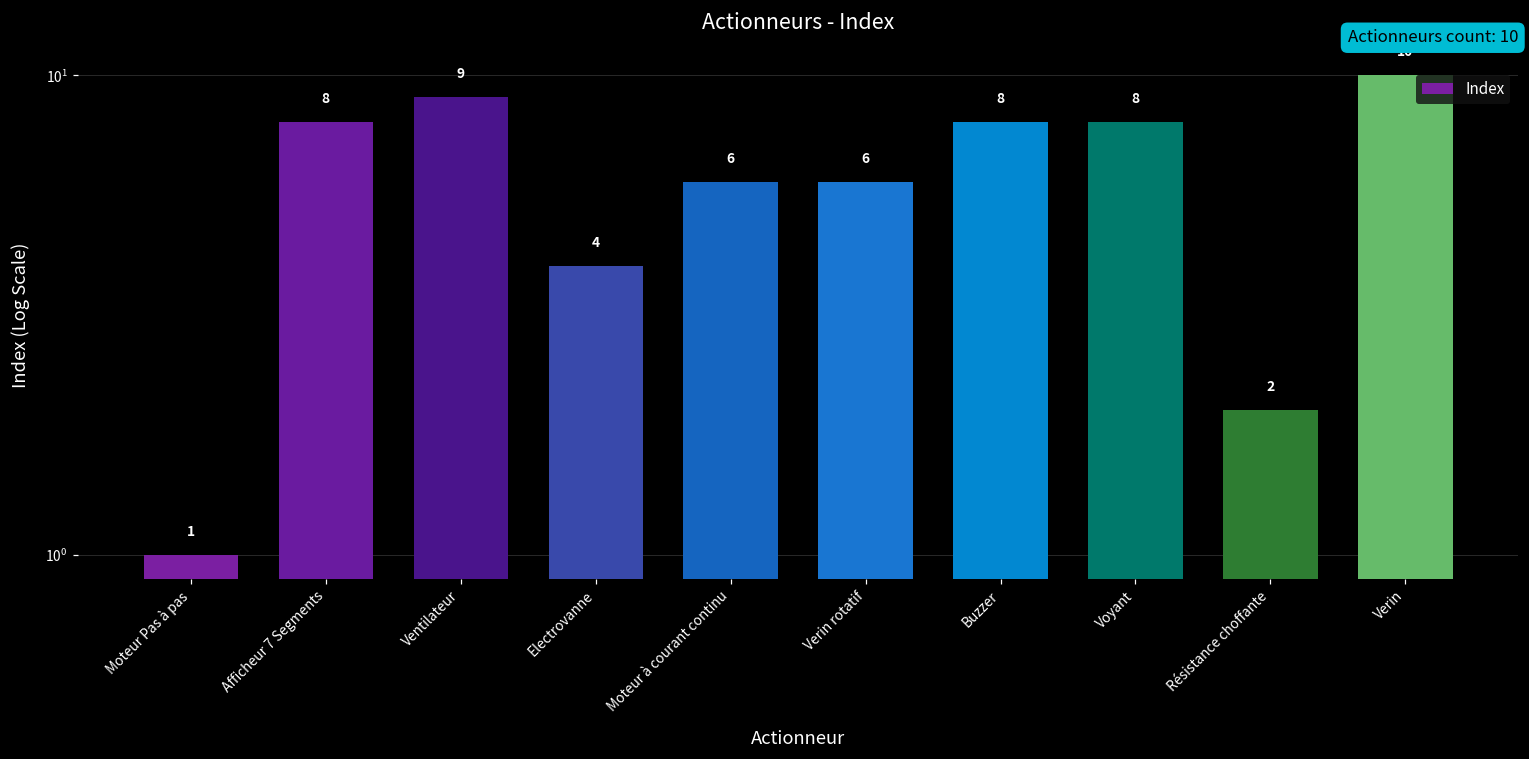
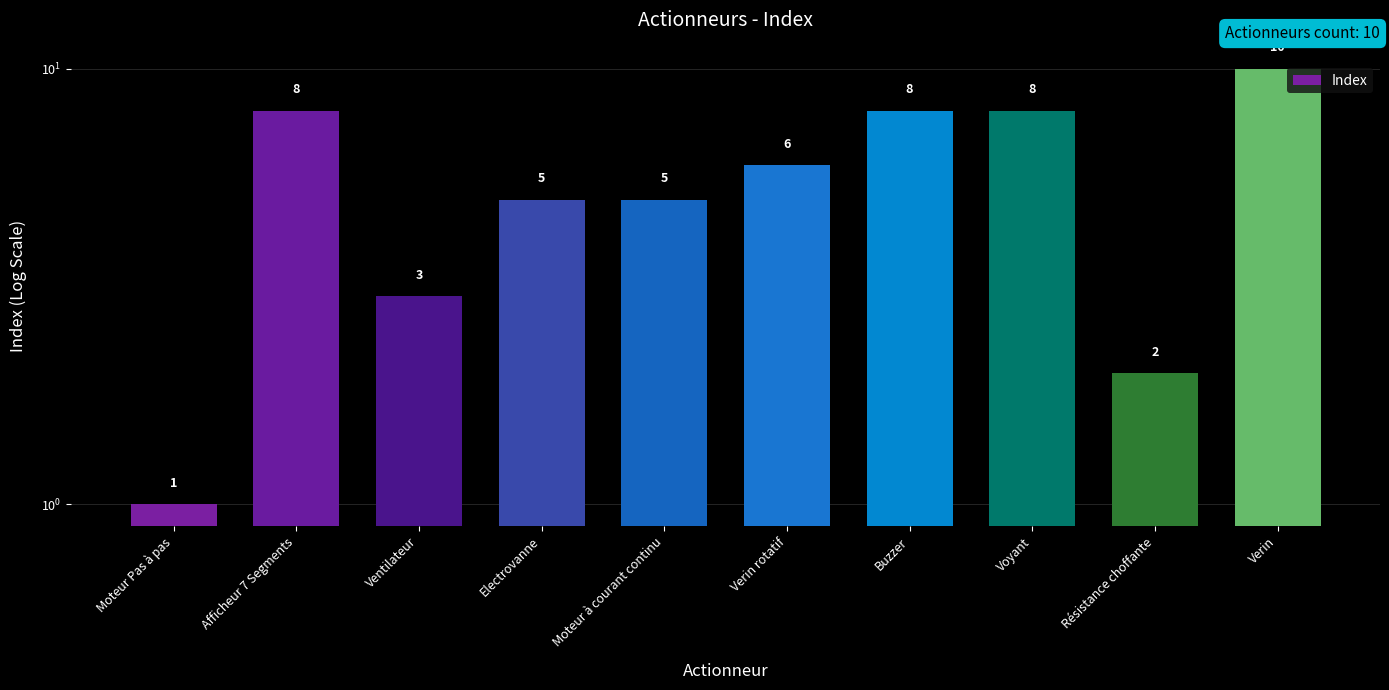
  {
    "Moteur Pas à pas": 1,
    "Afficheur 7 Segments": 8,
-   "Ventilateur": 9,
-   "Electrovanne": 4,
-   "Moteur à courant continu": 6,
+   "Ventilateur": 3,
+   "Electrovanne": 5,
+   "Moteur à courant continu": 5,
    "Verin rotatif": 6,
    "Buzzer": 8,
    "Voyant": 8,
    "Résistance choffante": 2
  }
